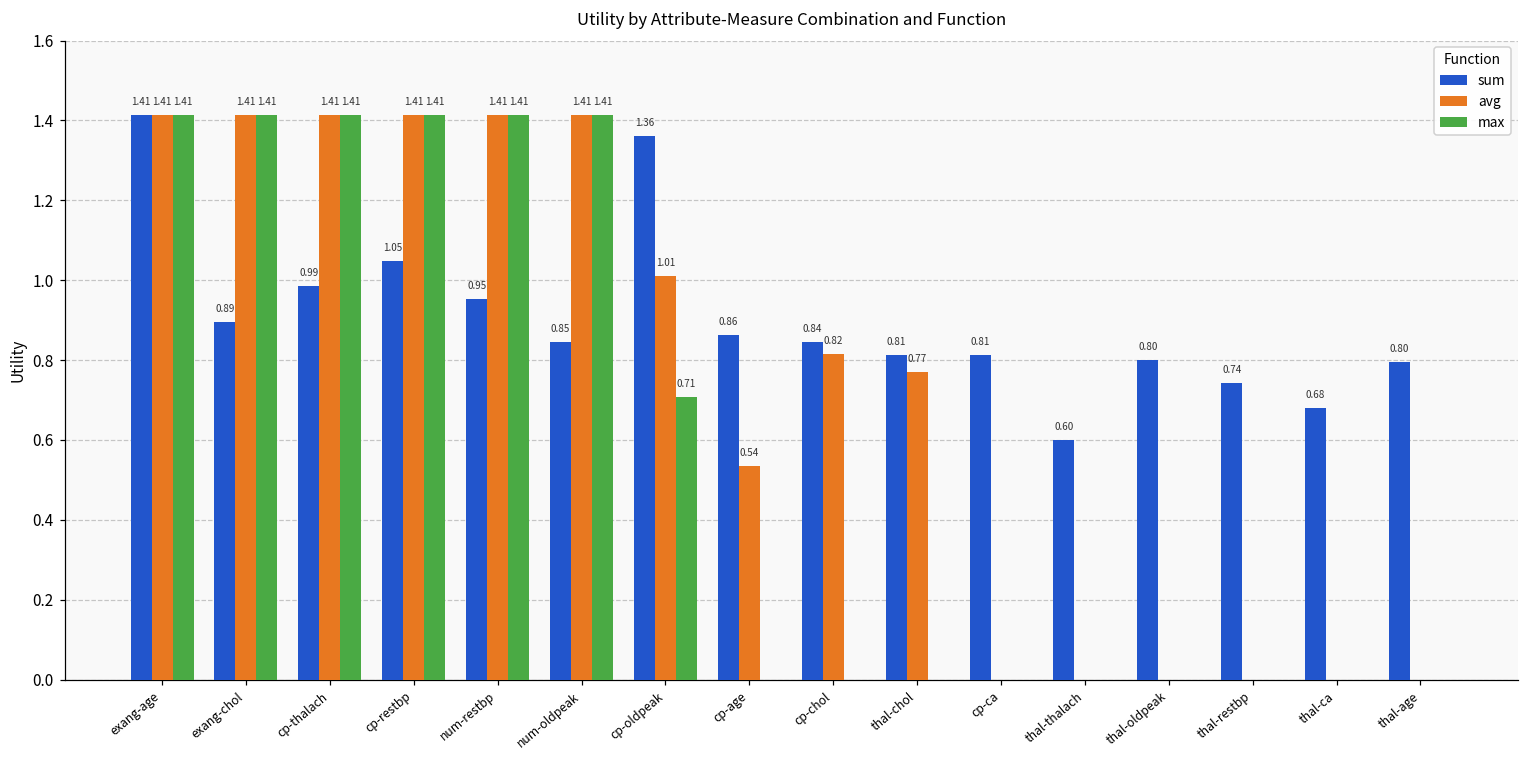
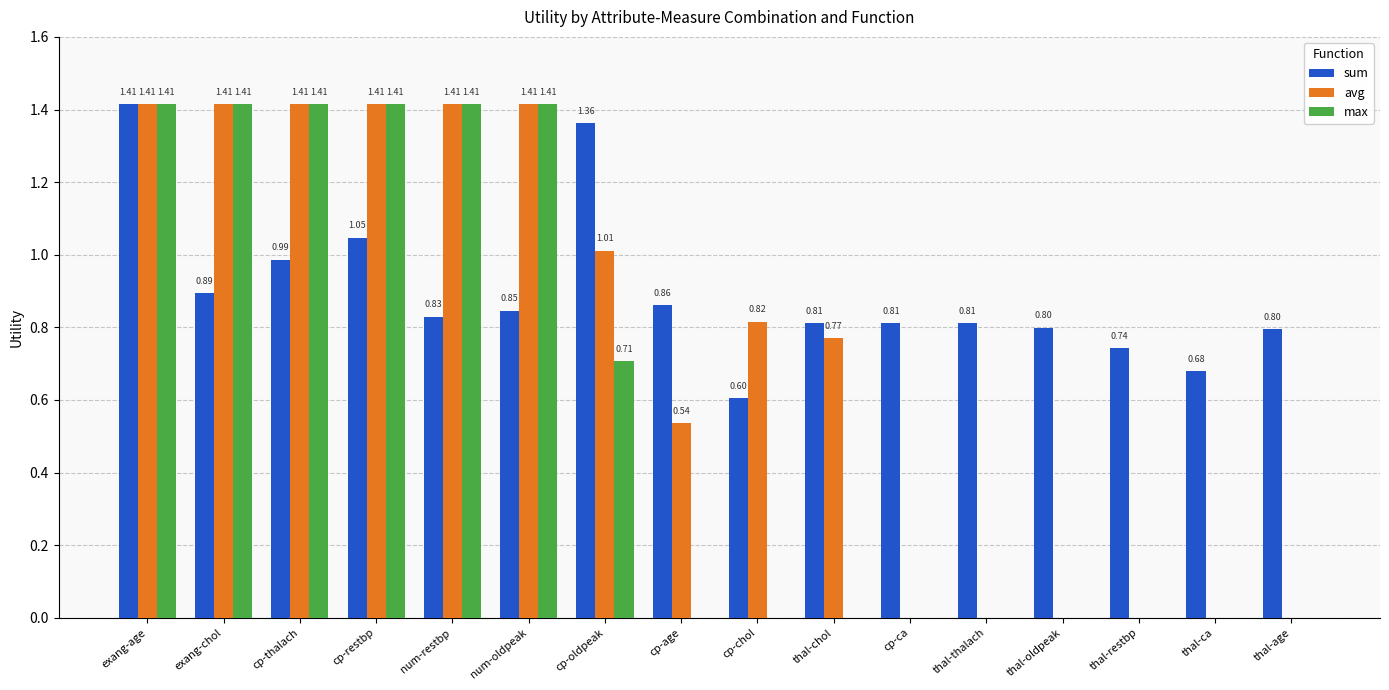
  {
    "sum": {
      "exang-age": 1.41,
      "exang-chol": 0.89,
      "cp-thalach": 0.99,
      "cp-restbp": 1.05,
-     "num-restbp": 0.95,
+     "num-restbp": 0.83,
      "num-oldpeak": 0.85,
      "cp-oldpeak": 1.36,
      "cp-age": 0.86,
-     "cp-chol": 0.84,
+     "cp-chol": 0.60,
      "thal-chol": 0.81,
      "cp-ca": 0.81,
-     "thal-thalach": 0.60,
+     "thal-thalach": 0.81,
      "thal-oldpeak": 0.80,
      "thal-restbp": 0.74,
      "thal-ca": 0.68,
      "thal-age": 0.80
    },
    "avg": {
      "exang-age": 1.41,
      "exang-chol": 1.41,
      "cp-thalach": 1.41,
      "cp-restbp": 1.41,
      "num-restbp": 1.41,
      "num-oldpeak": 1.41,
      "cp-oldpeak": 1.01,
      "cp-age": 0.54,
      "cp-chol": 0.82,
      "thal-chol": 0.77
    },
    "max": {
      "exang-age": 1.41,
      "exang-chol": 1.41,
      "cp-thalach": 1.41,
      "cp-restbp": 1.41,
      "num-restbp": 1.41,
      "num-oldpeak": 1.41,
      "cp-oldpeak": 0.71
    }
  }
